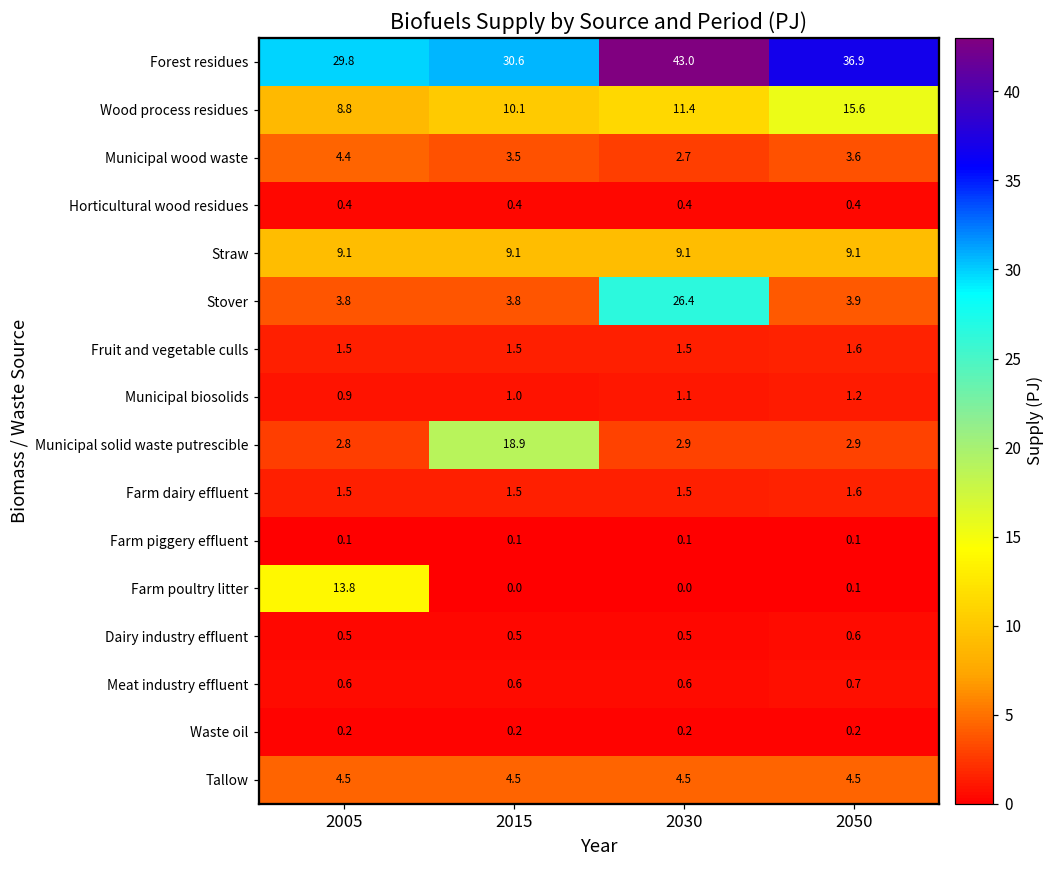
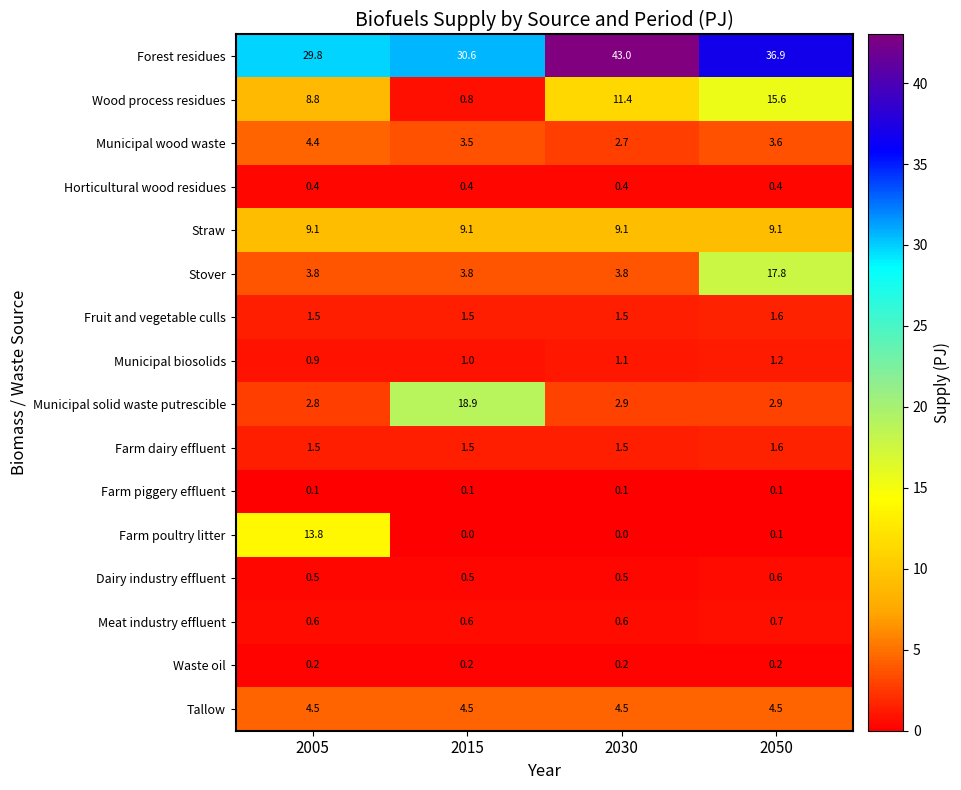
  {
    "Forest residues": {
      "2005": 29.8,
      "2015": 30.6,
      "2030": 43.0,
      "2050": 36.9
    },
    "Wood process residues": {
      "2005": 8.8,
-     "2015": 10.1,
+     "2015": 0.8,
      "2030": 11.4,
      "2050": 15.6
    },
    "Municipal wood waste": {
      "2005": 4.4,
      "2015": 3.5,
      "2030": 2.7,
      "2050": 3.6
    },
    "Horticultural wood residues": {
      "2005": 0.4,
      "2015": 0.4,
      "2030": 0.4,
      "2050": 0.4
    },
    "Straw": {
      "2005": 9.1,
      "2015": 9.1,
      "2030": 9.1,
      "2050": 9.1
    },
    "Stover": {
      "2005": 3.8,
      "2015": 3.8,
-     "2030": 26.4,
-     "2050": 3.9
+     "2030": 3.8,
+     "2050": 17.8
    },
    "Fruit and vegetable culls": {
      "2005": 1.5,
      "2015": 1.5,
      "2030": 1.5,
      "2050": 1.6
    },
    "Municipal biosolids": {
      "2005": 0.9,
      "2015": 1.0,
      "2030": 1.1,
      "2050": 1.2
    },
    "Municipal solid waste putrescible": {
      "2005": 2.8,
      "2015": 18.9,
      "2030": 2.9,
      "2050": 2.9
    },
    "Farm dairy effluent": {
      "2005": 1.5,
      "2015": 1.5,
      "2030": 1.5,
      "2050": 1.6
    },
    "Farm piggery effluent": {
      "2005": 0.1,
      "2015": 0.1,
      "2030": 0.1,
      "2050": 0.1
    },
    "Farm poultry litter": {
      "2005": 13.8,
      "2015": 0.0,
      "2030": 0.0,
      "2050": 0.1
    },
    "Dairy industry effluent": {
      "2005": 0.5,
      "2015": 0.5,
      "2030": 0.5,
      "2050": 0.6
    },
    "Meat industry effluent": {
      "2005": 0.6,
      "2015": 0.6,
      "2030": 0.6,
      "2050": 0.7
    },
    "Waste oil": {
      "2005": 0.2,
      "2015": 0.2,
      "2030": 0.2,
      "2050": 0.2
    },
    "Tallow": {
      "2005": 4.5,
      "2015": 4.5,
      "2030": 4.5,
      "2050": 4.5
    }
  }
